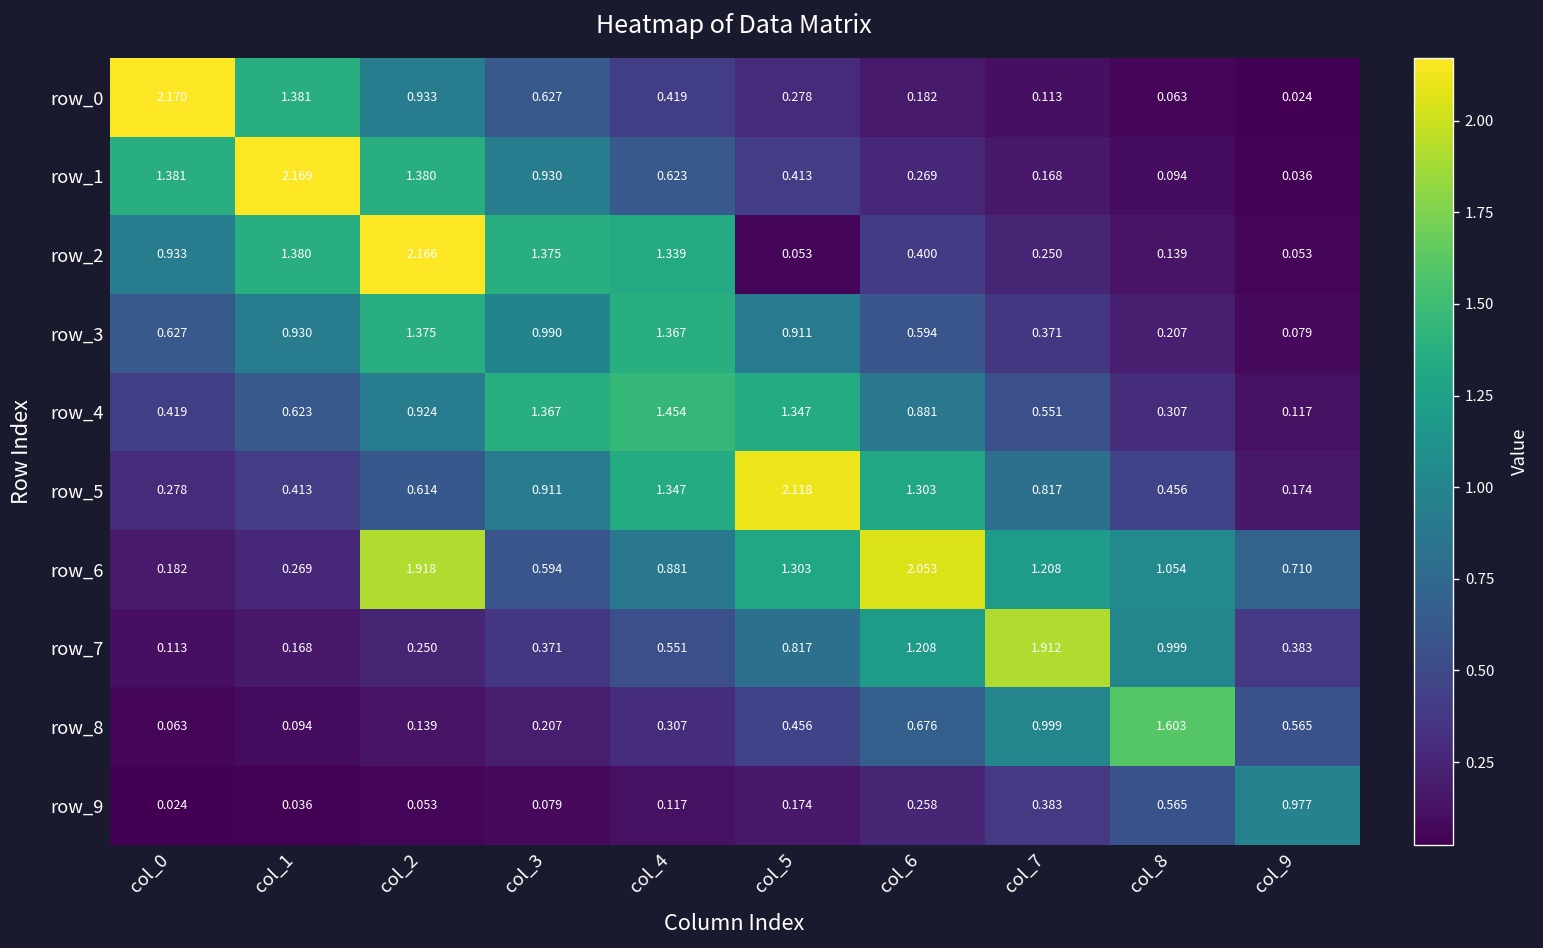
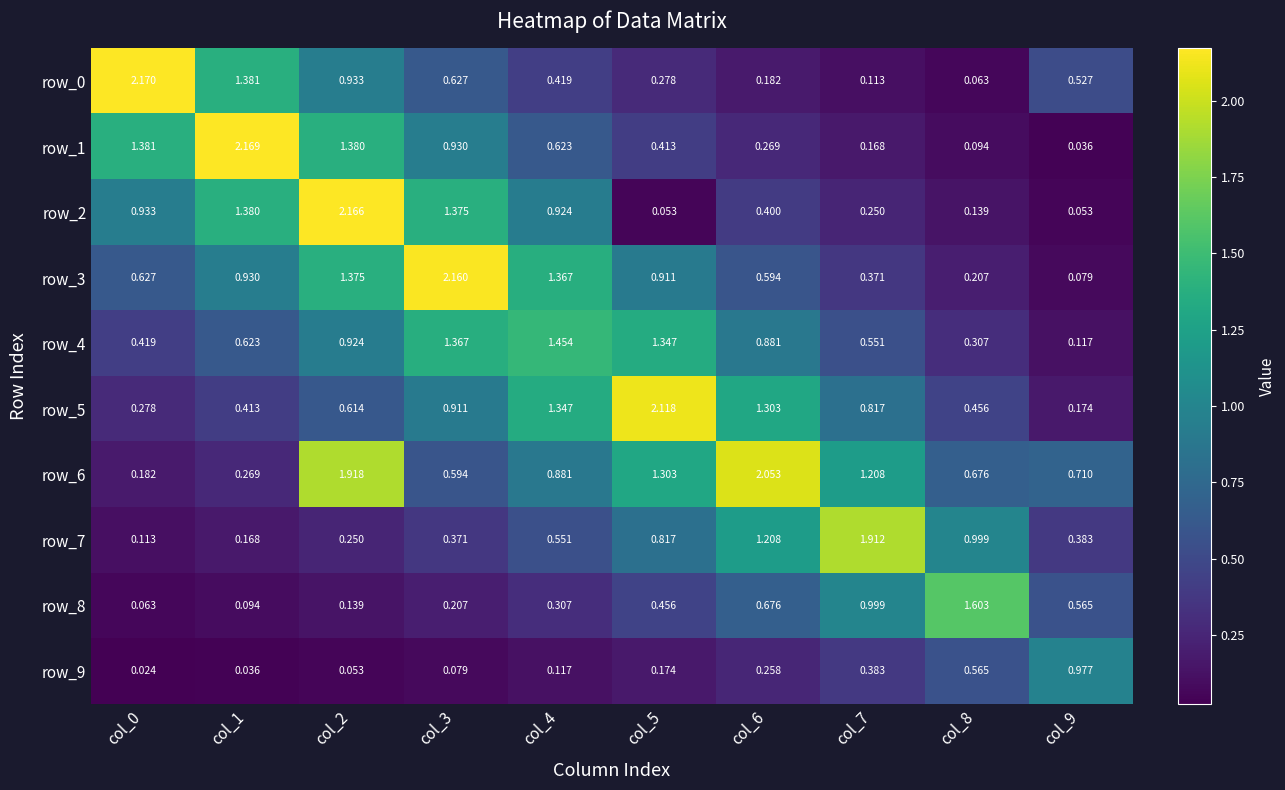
  {
    "row_0": {
      "col_0": 2.170,
      "col_1": 1.381,
      "col_2": 0.933,
      "col_3": 0.627,
      "col_4": 0.419,
      "col_5": 0.278,
      "col_6": 0.182,
      "col_7": 0.113,
      "col_8": 0.063,
-     "col_9": 0.024
+     "col_9": 0.527
    },
    "row_1": {
      "col_0": 1.381,
      "col_1": 2.169,
      "col_2": 1.380,
      "col_3": 0.930,
      "col_4": 0.623,
      "col_5": 0.413,
      "col_6": 0.269,
      "col_7": 0.168,
      "col_8": 0.094,
      "col_9": 0.036
    },
    "row_2": {
      "col_0": 0.933,
      "col_1": 1.380,
      "col_2": 2.166,
      "col_3": 1.375,
-     "col_4": 1.339,
+     "col_4": 0.924,
      "col_5": 0.053,
      "col_6": 0.400,
      "col_7": 0.250,
      "col_8": 0.139,
      "col_9": 0.053
    },
    "row_3": {
      "col_0": 0.627,
      "col_1": 0.930,
      "col_2": 1.375,
-     "col_3": 0.990,
+     "col_3": 2.160,
      "col_4": 1.367,
      "col_5": 0.911,
      "col_6": 0.594,
      "col_7": 0.371,
      "col_8": 0.207,
      "col_9": 0.079
    },
    "row_4": {
      "col_0": 0.419,
      "col_1": 0.623,
      "col_2": 0.924,
      "col_3": 1.367,
      "col_4": 1.454,
      "col_5": 1.347,
      "col_6": 0.881,
      "col_7": 0.551,
      "col_8": 0.307,
      "col_9": 0.117
    },
    "row_5": {
      "col_0": 0.278,
      "col_1": 0.413,
      "col_2": 0.614,
      "col_3": 0.911,
      "col_4": 1.347,
      "col_5": 2.118,
      "col_6": 1.303,
      "col_7": 0.817,
      "col_8": 0.456,
      "col_9": 0.174
    },
    "row_6": {
      "col_0": 0.182,
      "col_1": 0.269,
      "col_2": 1.918,
      "col_3": 0.594,
      "col_4": 0.881,
      "col_5": 1.303,
      "col_6": 2.053,
      "col_7": 1.208,
-     "col_8": 1.054,
+     "col_8": 0.676,
      "col_9": 0.710
    },
    "row_7": {
      "col_0": 0.113,
      "col_1": 0.168,
      "col_2": 0.250,
      "col_3": 0.371,
      "col_4": 0.551,
      "col_5": 0.817,
      "col_6": 1.208,
      "col_7": 1.912,
      "col_8": 0.999,
      "col_9": 0.383
    },
    "row_8": {
      "col_0": 0.063,
      "col_1": 0.094,
      "col_2": 0.139,
      "col_3": 0.207,
      "col_4": 0.307,
      "col_5": 0.456,
      "col_6": 0.676,
      "col_7": 0.999,
      "col_8": 1.603,
      "col_9": 0.565
    },
    "row_9": {
      "col_0": 0.024,
      "col_1": 0.036,
      "col_2": 0.053,
      "col_3": 0.079,
      "col_4": 0.117,
      "col_5": 0.174,
      "col_6": 0.258,
      "col_7": 0.383,
      "col_8": 0.565,
      "col_9": 0.977
    }
  }
